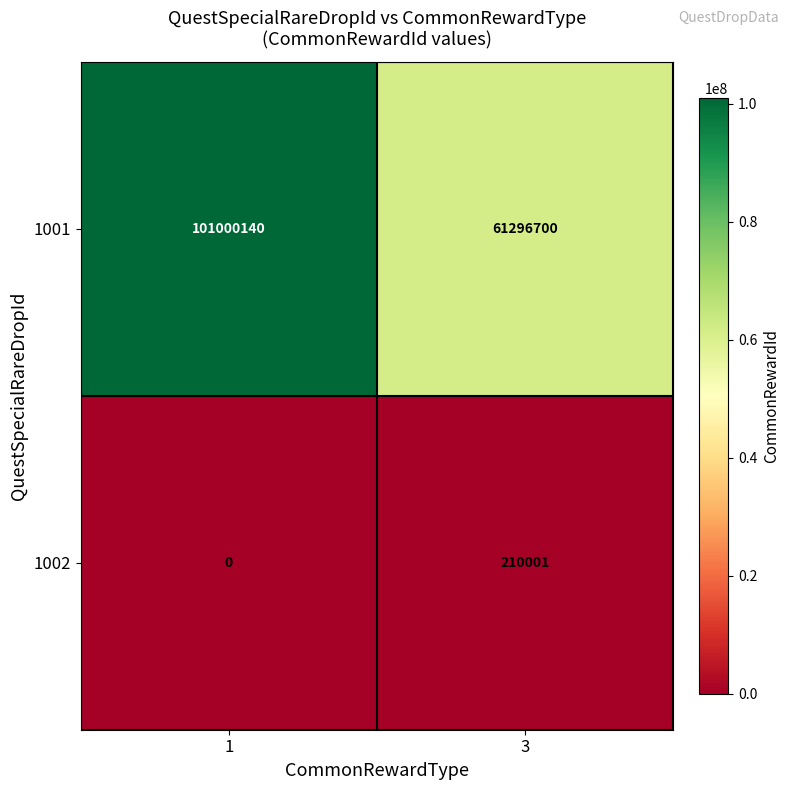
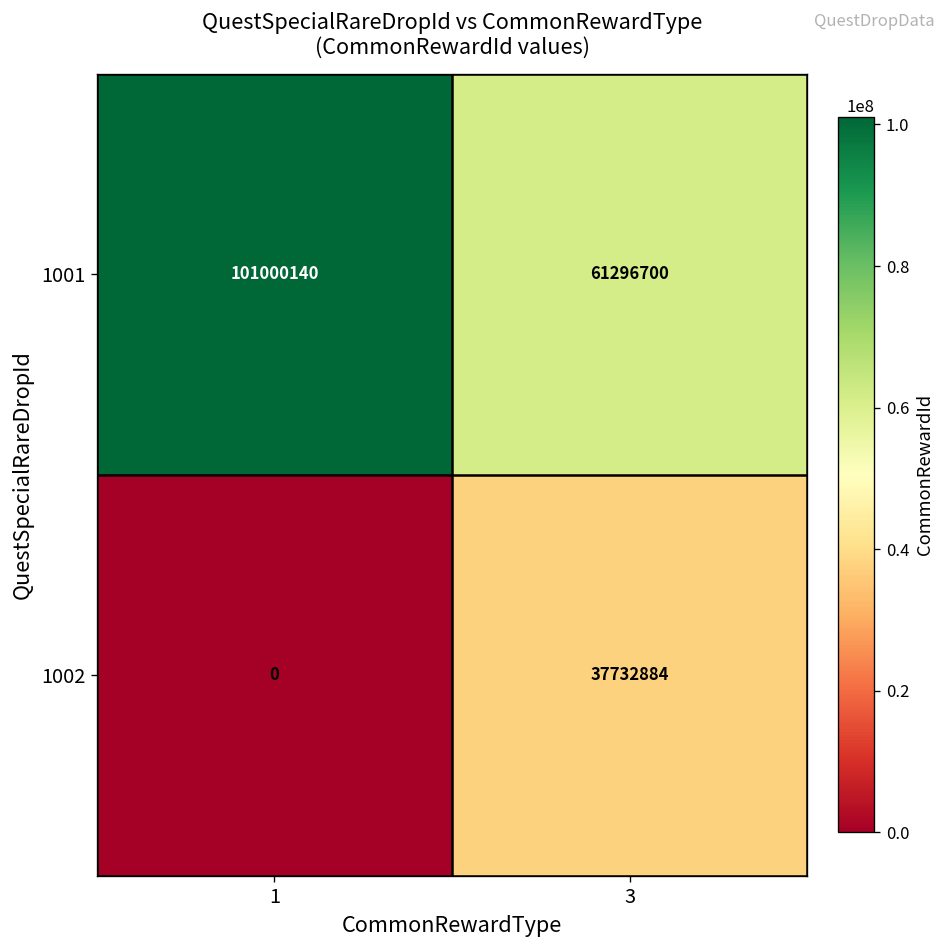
  {
    "1001": {
      "1": 101000140,
      "3": 61296700
    },
    "1002": {
      "1": 0,
-     "3": 210001
+     "3": 37732884
    }
  }
